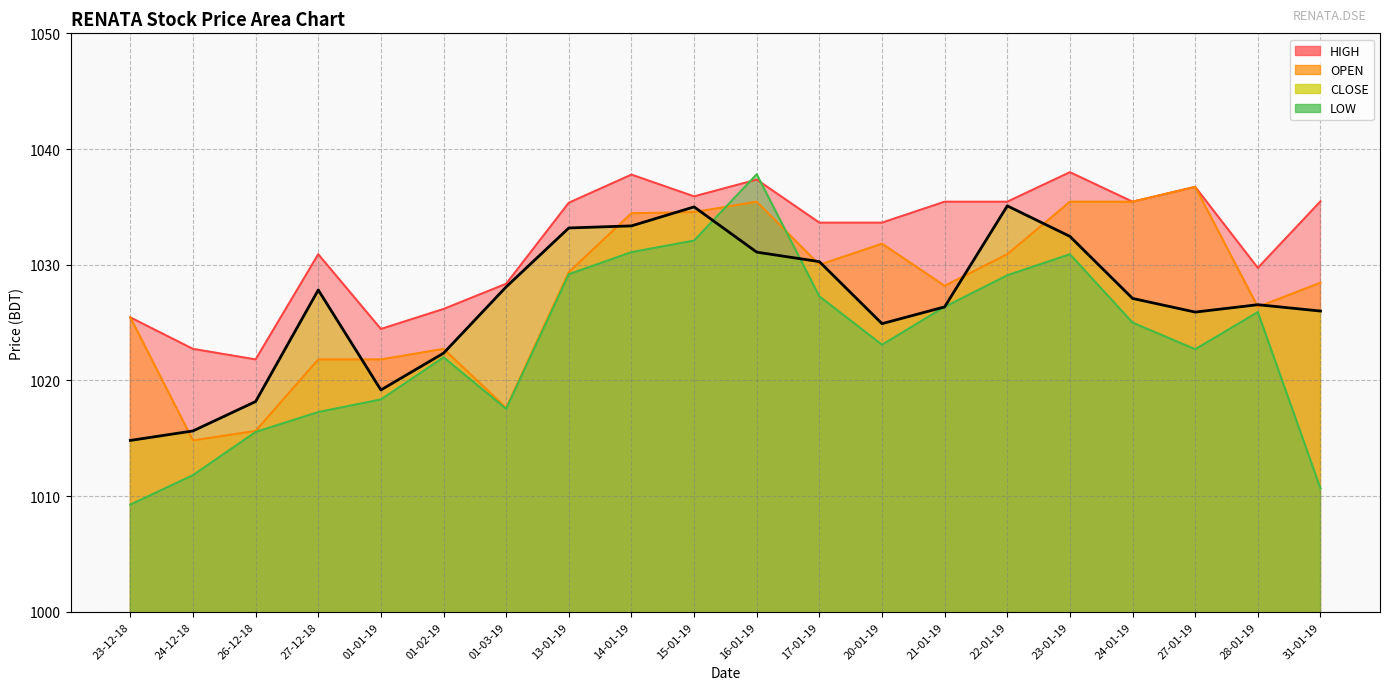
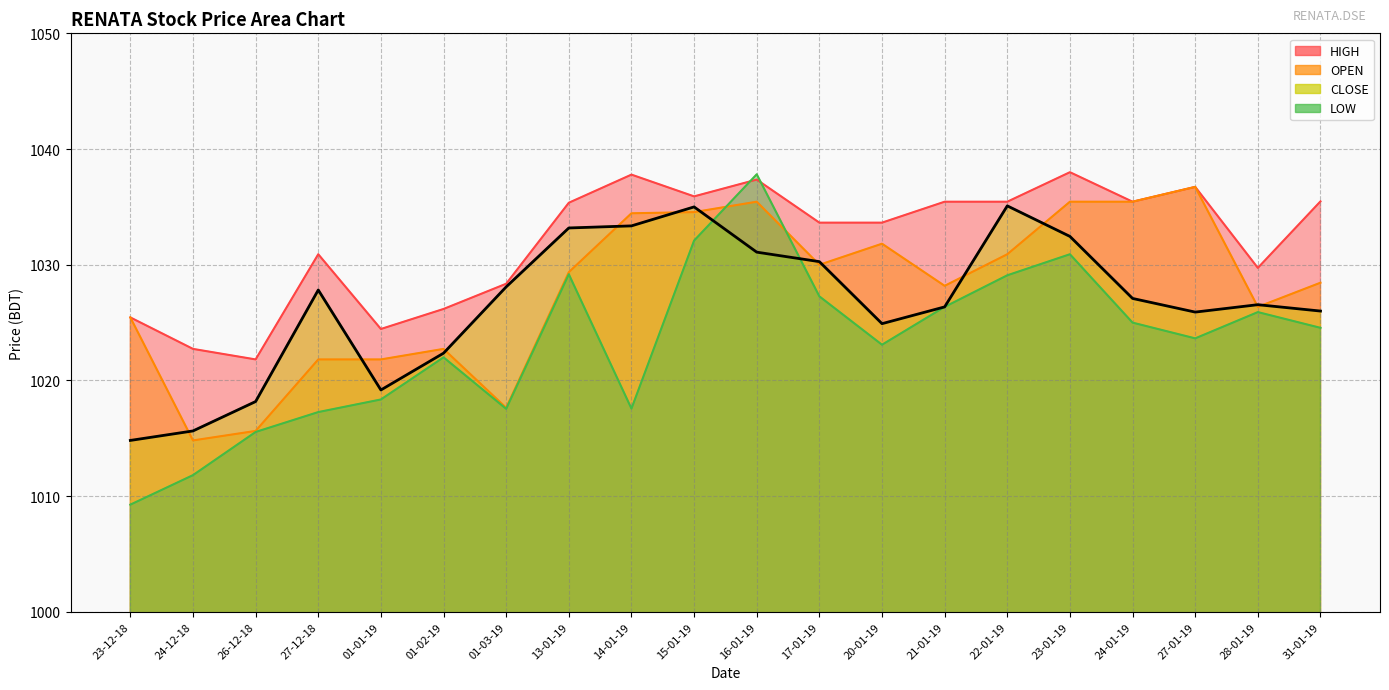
  {
    "HIGH": {
      "24-12-18": 1022.7,
      "26-12-18": 1021.8,
      "27-12-18": 1030.9,
      "01-01-19": 1024.5,
      "01-02-19": 1026.2,
      "01-03-19": 1028.4,
      "13-01-19": 1035.4,
      "14-01-19": 1037.8,
      "15-01-19": 1035.9,
      "16-01-19": 1037.4,
      "17-01-19": 1033.6,
      "20-01-19": 1033.6,
      "21-01-19": 1035.5,
      "22-01-19": 1035.5,
      "23-01-19": 1038.0,
      "28-01-19": 1029.7,
      "31-01-19": 1035.5
    },
    "LOW": {
      "23-12-18": 1009.3,
      "24-12-18": 1011.8,
      "27-12-18": 1017.3,
      "01-01-19": 1018.4,
      "01-02-19": 1022.0,
-     "14-01-19": 1031.1,
+     "14-01-19": 1017.6,
      "15-01-19": 1032.1,
      "16-01-19": 1037.8,
      "17-01-19": 1027.3,
      "20-01-19": 1023.1,
      "22-01-19": 1029.1,
      "23-01-19": 1030.9,
      "24-01-19": 1025.0,
-     "27-01-19": 1022.7,
+     "27-01-19": 1023.6,
      "28-01-19": 1025.9,
-     "31-01-19": 1010.7
+     "31-01-19": 1024.6
    }
  }
